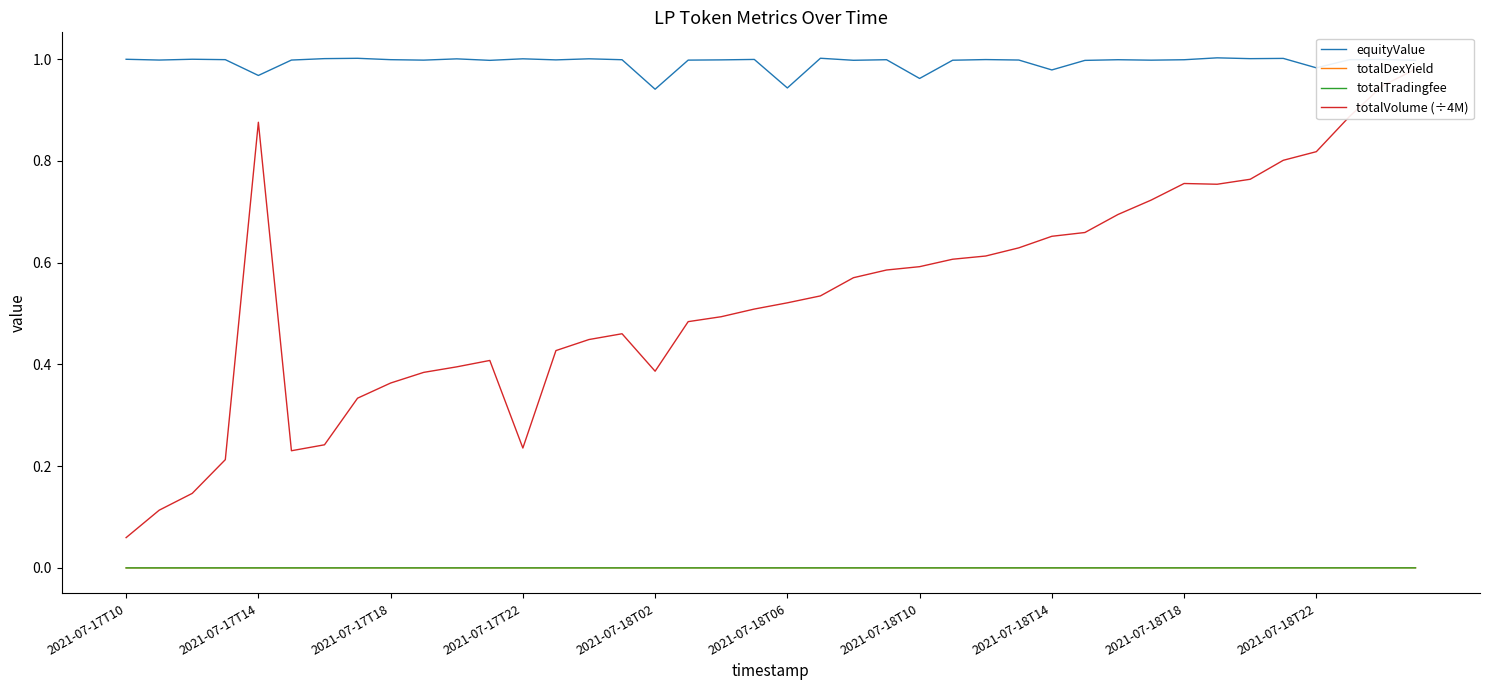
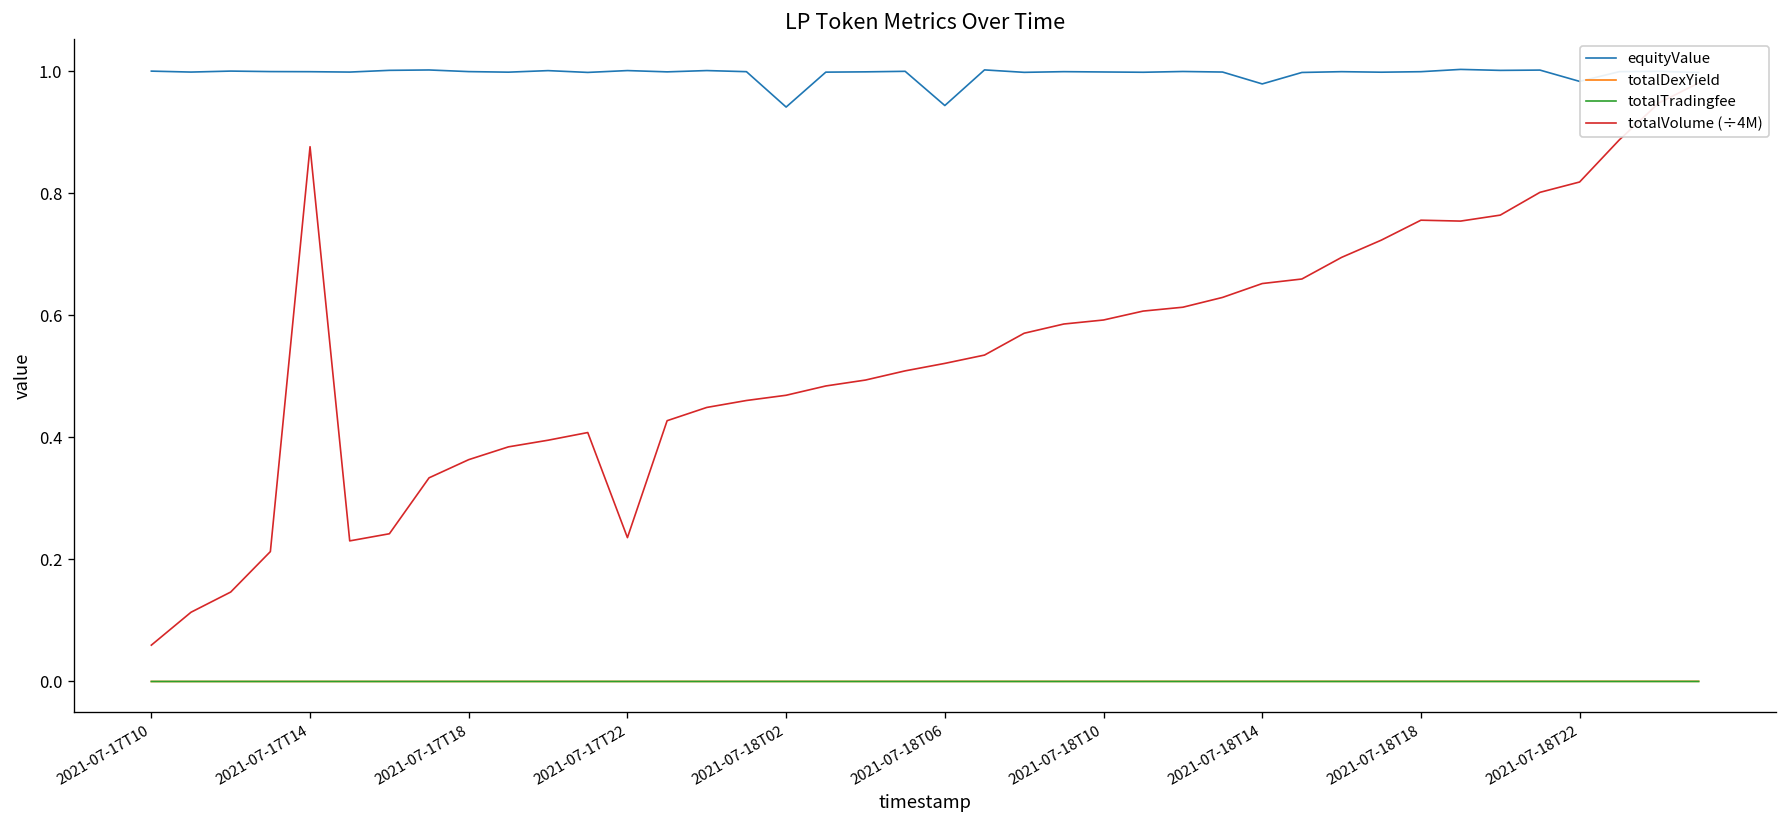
  {
    "equityValue": {
      "2021-07-17T10": 1.00,
-     "2021-07-17T14": 0.97,
+     "2021-07-17T14": 1.00,
      "2021-07-17T18": 1.00,
      "2021-07-17T22": 1.00,
      "2021-07-18T02": 0.94,
      "2021-07-18T06": 0.94,
-     "2021-07-18T10": 0.96,
+     "2021-07-18T10": 1.00,
      "2021-07-18T14": 0.98,
      "2021-07-18T18": 1.00
    },
    "totalTradingfee": {
      "2021-07-17T10": 0.00,
      "2021-07-17T14": 0.00,
      "2021-07-17T18": 0.00,
      "2021-07-17T22": 0.00,
      "2021-07-18T02": 0.00,
      "2021-07-18T06": 0.00,
      "2021-07-18T10": 0.00,
      "2021-07-18T14": 0.00,
      "2021-07-18T18": 0.00,
      "2021-07-18T22": 0.00
    },
    "totalVolume (÷4M)": {
      "2021-07-17T10": 0.06,
      "2021-07-17T14": 0.88,
      "2021-07-17T18": 0.36,
      "2021-07-17T22": 0.24,
-     "2021-07-18T02": 0.39,
+     "2021-07-18T02": 0.47,
      "2021-07-18T06": 0.52,
      "2021-07-18T10": 0.59,
      "2021-07-18T14": 0.65,
      "2021-07-18T18": 0.76,
      "2021-07-18T22": 0.82
    }
  }
